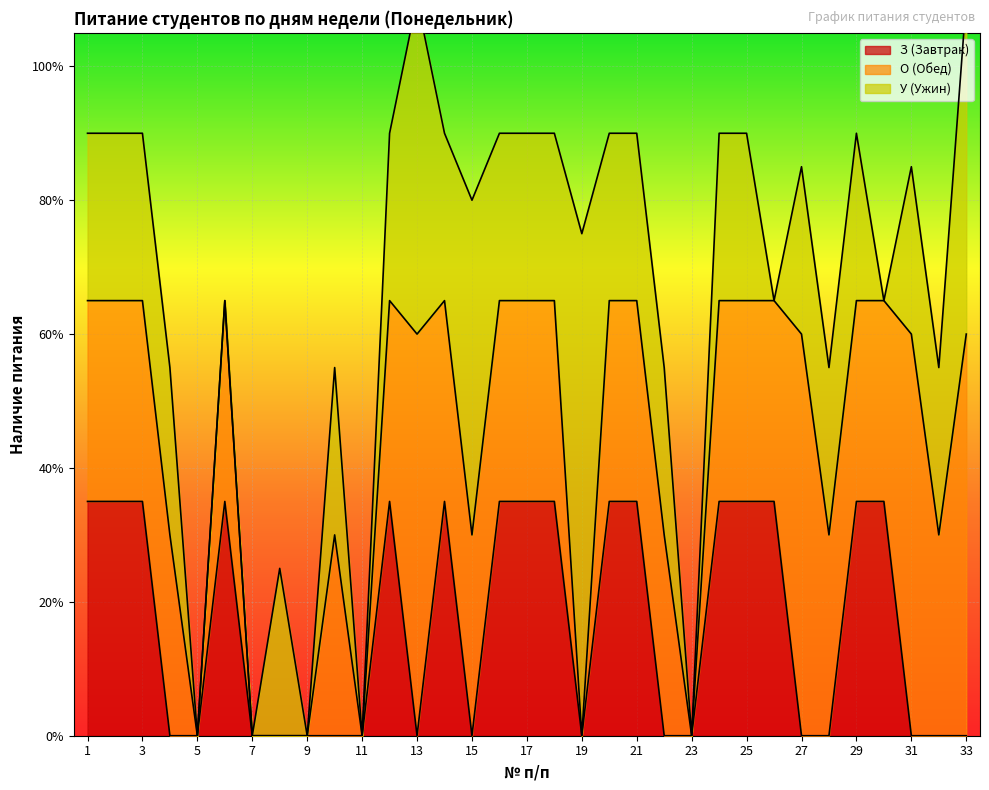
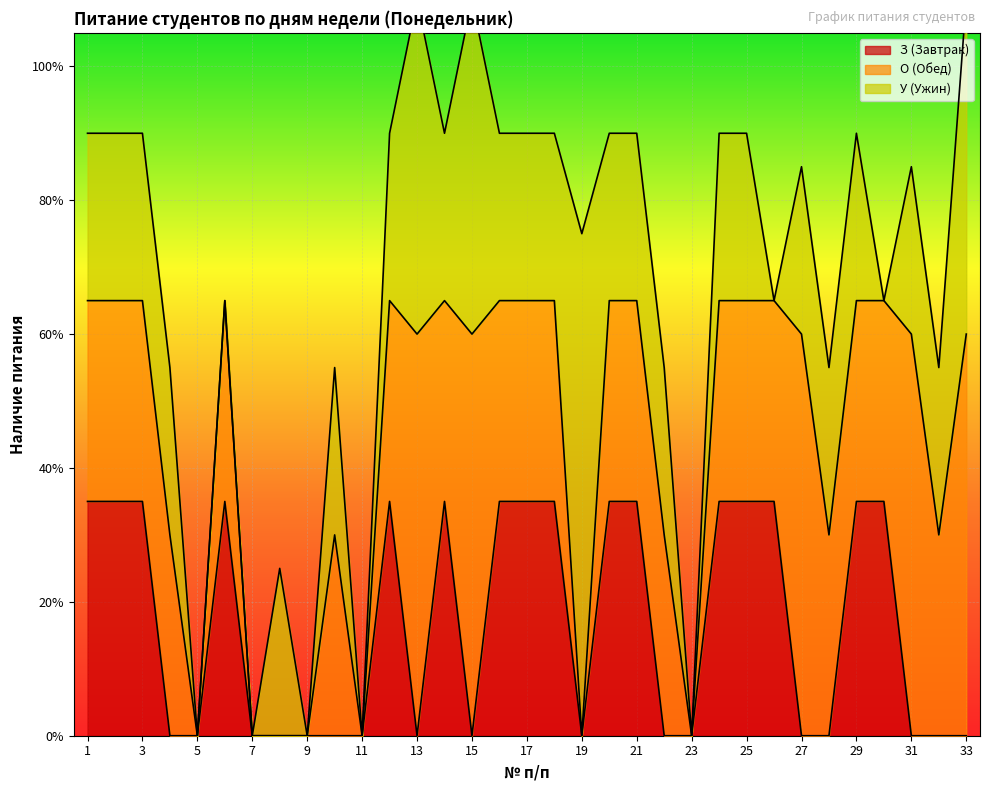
  {
    "З (Завтрак)": {
      "1": "35%",
      "3": "35%",
      "13": "0%",
      "15": "0%",
      "17": "35%",
      "21": "35%",
      "25": "35%",
      "27": "0%",
      "29": "35%",
      "31": "0%",
      "33": "0%"
    },
    "О (Обед)": {
      "1": "30%",
      "3": "30%",
      "13": "60%",
-     "15": "30%",
+     "15": "60%",
      "17": "30%",
      "21": "30%",
      "25": "30%",
      "27": "60%",
      "29": "30%",
      "31": "60%",
      "33": "60%"
    },
    "У (Ужин)": {
      "1": "25%",
      "3": "25%",
      "17": "25%",
      "19": "75%",
      "21": "25%",
      "25": "25%",
      "27": "25%",
      "29": "25%",
      "31": "25%"
    }
  }
